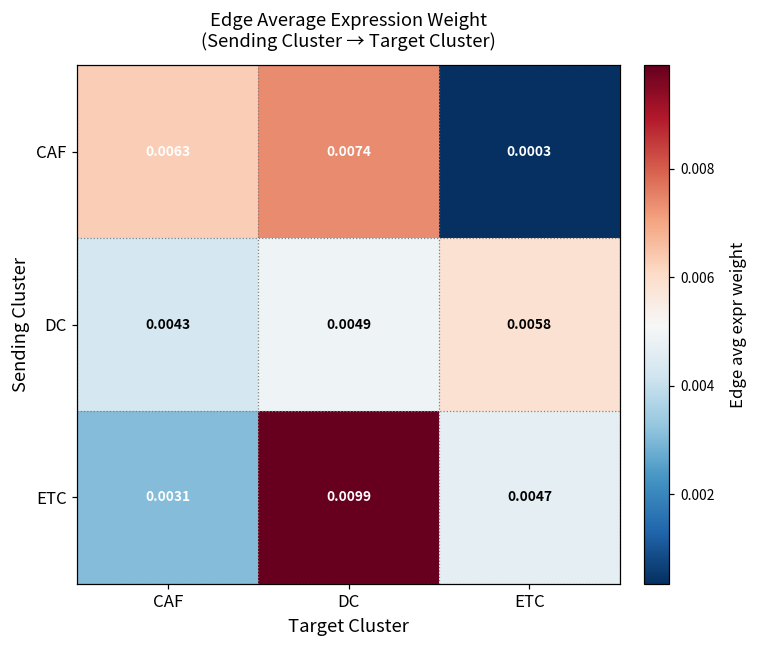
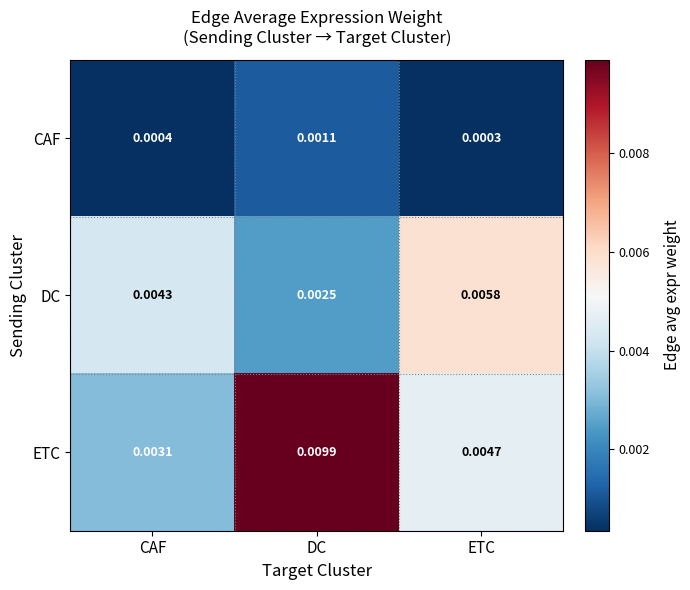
  {
    "CAF": {
-     "CAF": 0.0063,
-     "DC": 0.0074,
+     "CAF": 0.0004,
+     "DC": 0.0011,
      "ETC": 0.0003
    },
    "DC": {
      "CAF": 0.0043,
-     "DC": 0.0049,
+     "DC": 0.0025,
      "ETC": 0.0058
    },
    "ETC": {
      "CAF": 0.0031,
      "DC": 0.0099,
      "ETC": 0.0047
    }
  }
